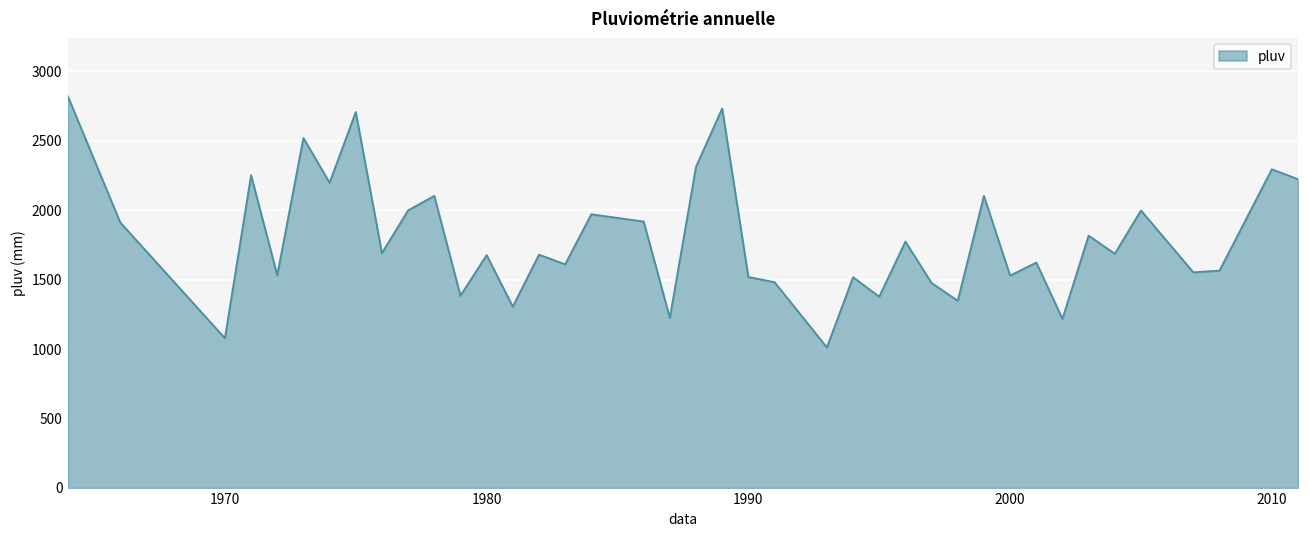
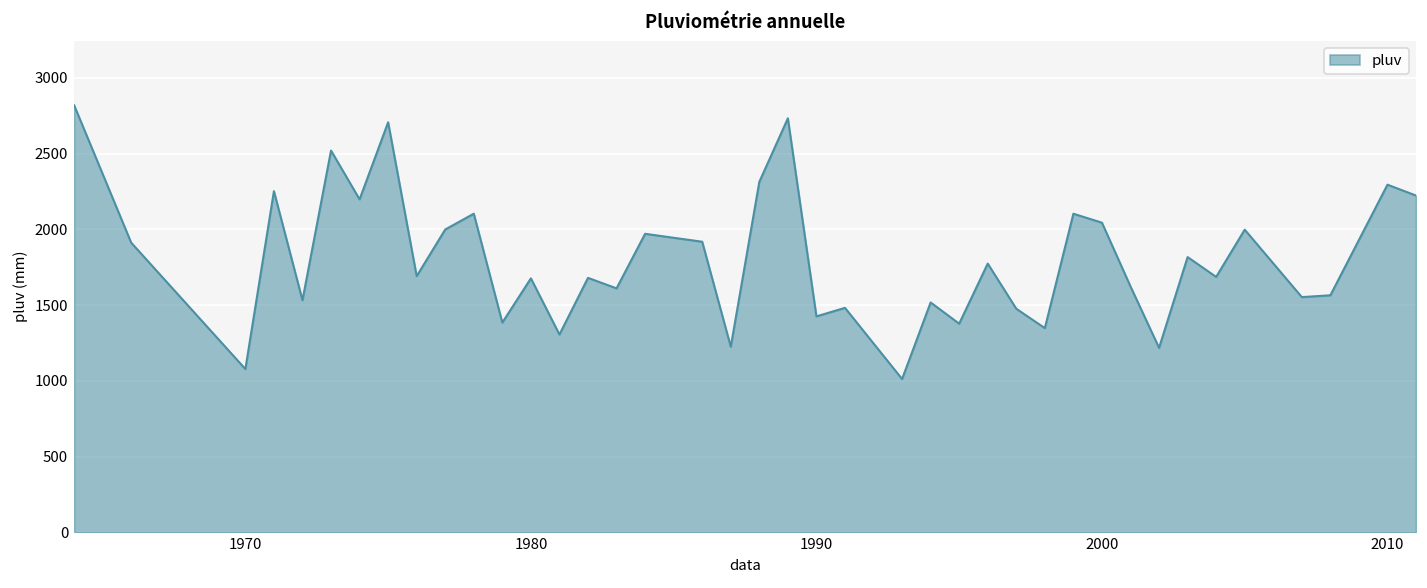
  {
    "1970": 1080,
    "1980": 1680,
-   "1990": 1520,
-   "2000": 1530,
+   "1990": 1430,
+   "2000": 2040,
    "2010": 2290
  }
